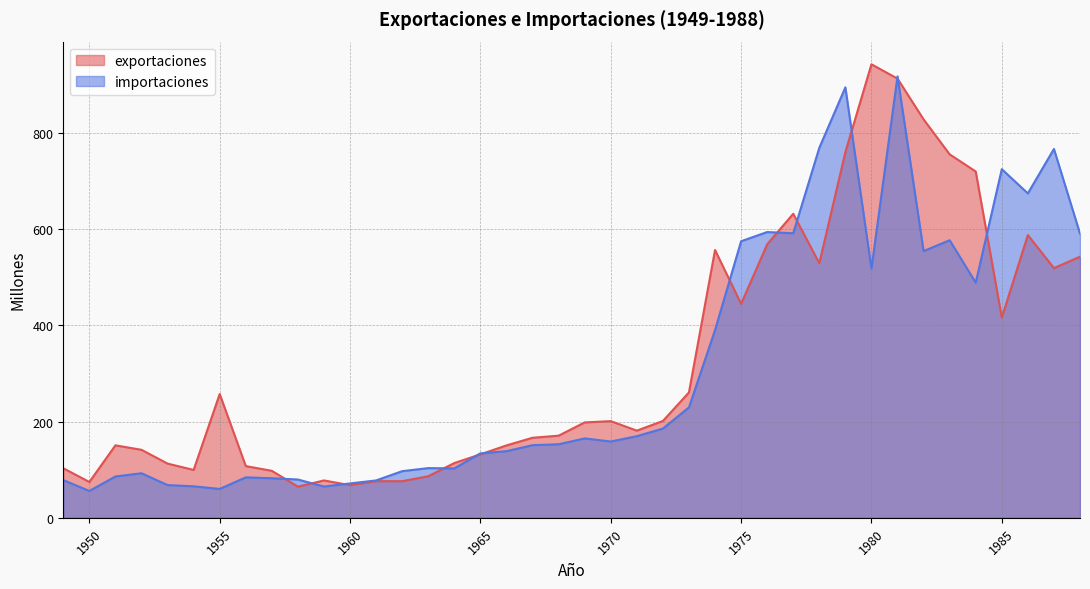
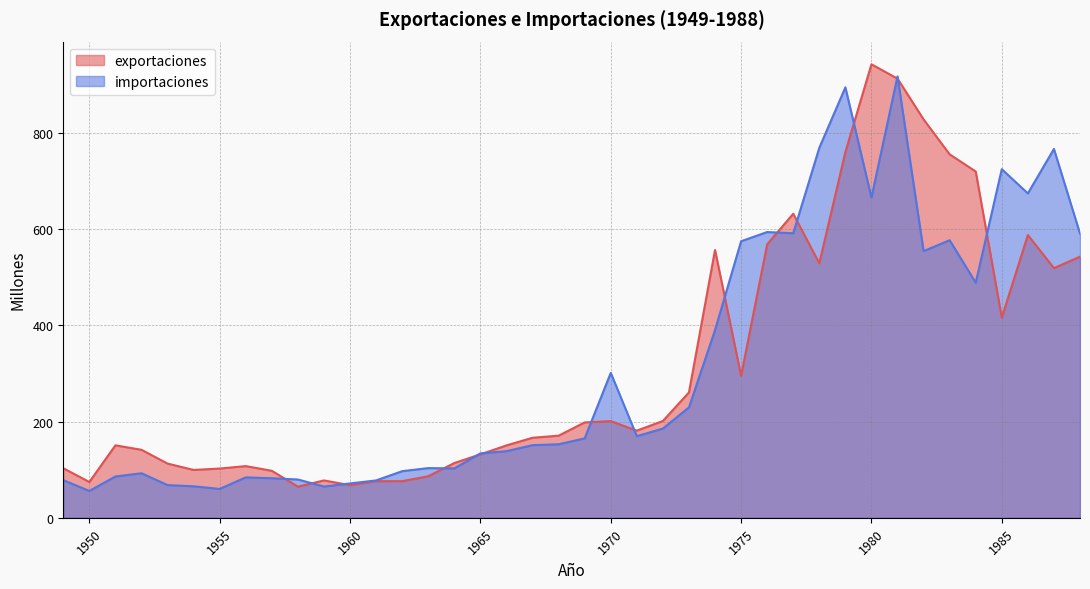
  {
    "exportaciones": {
      "1950": 70,
-     "1955": 260,
+     "1955": 100,
      "1970": 200,
-     "1975": 440,
+     "1975": 300,
      "1980": 940,
      "1985": 420
    },
    "importaciones": {
      "1950": 60,
      "1955": 60,
-     "1970": 160,
+     "1970": 300,
      "1975": 570,
-     "1980": 520,
+     "1980": 670,
      "1985": 720
    }
  }
